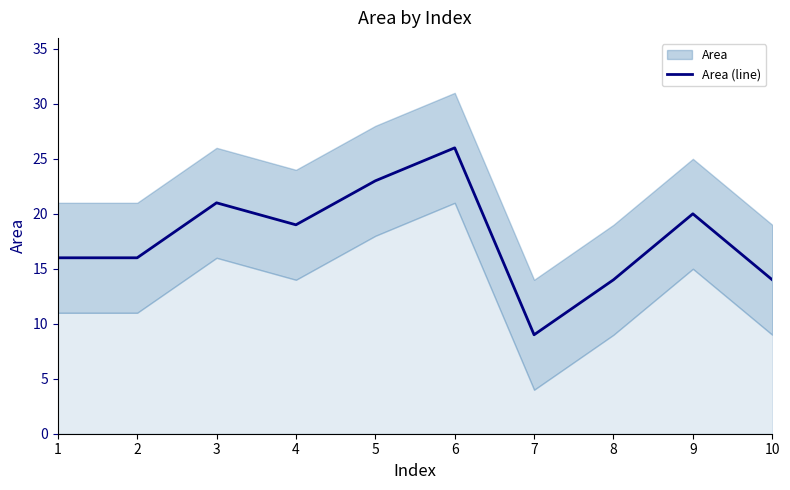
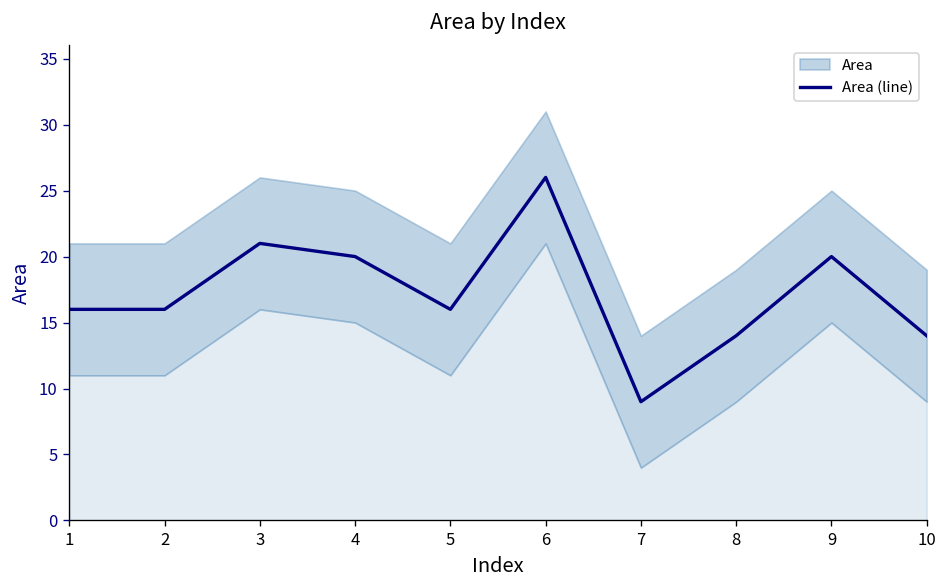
  {
    "Area (line)": {
      "1": 16,
      "2": 16,
      "3": 21,
-     "4": 19,
-     "5": 23,
+     "4": 20,
+     "5": 16,
      "6": 26,
      "7": 9,
      "8": 14,
      "9": 20,
      "10": 14
    }
  }
